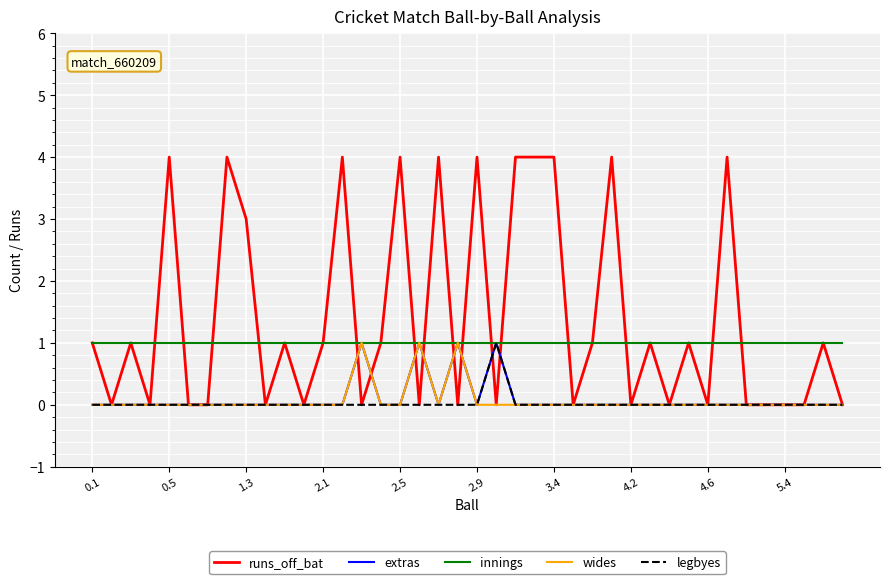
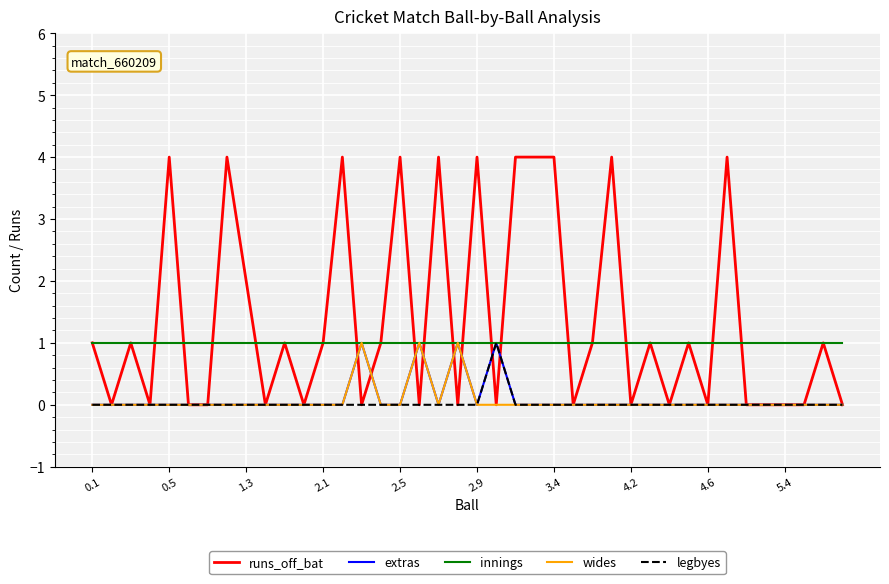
  {
    "runs_off_bat": {
      "0.5": 4,
-     "1.3": 3,
+     "1.3": 2,
      "2.5": 4,
      "2.9": 4,
      "3.4": 4
    },
    "innings": {
      "0.5": 1,
      "1.3": 1,
      "2.5": 1,
      "2.9": 1,
      "3.4": 1,
      "4.2": 1,
      "4.6": 1,
      "5.4": 1
    }
  }
